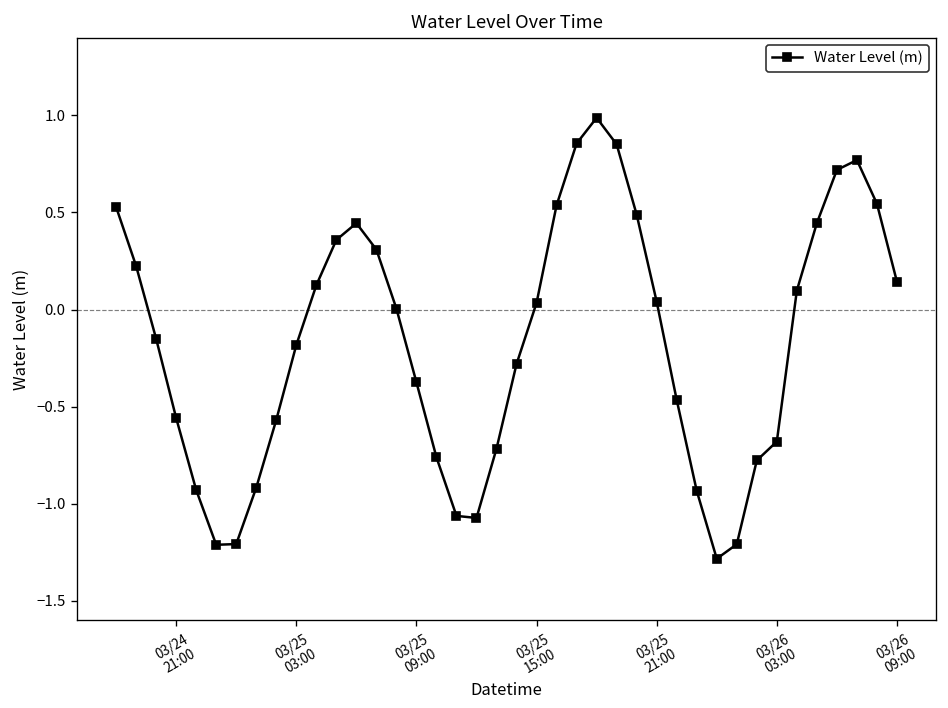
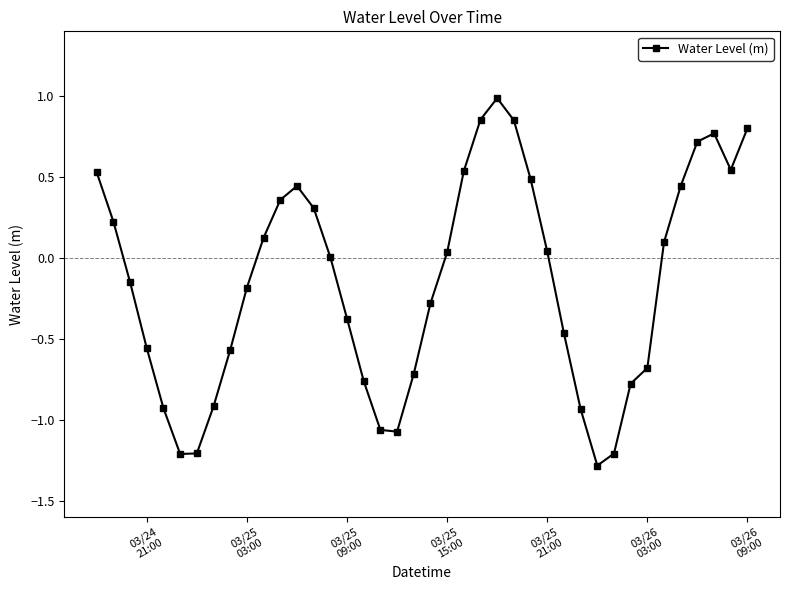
  {
    "03/24 21:00": -0.56,
    "03/25 03:00": -0.18,
    "03/25 09:00": -0.37,
    "03/25 15:00": 0.03,
    "03/25 21:00": 0.04,
    "03/26 03:00": -0.68,
-   "03/26 09:00": 0.14
+   "03/26 09:00": 0.80
  }
